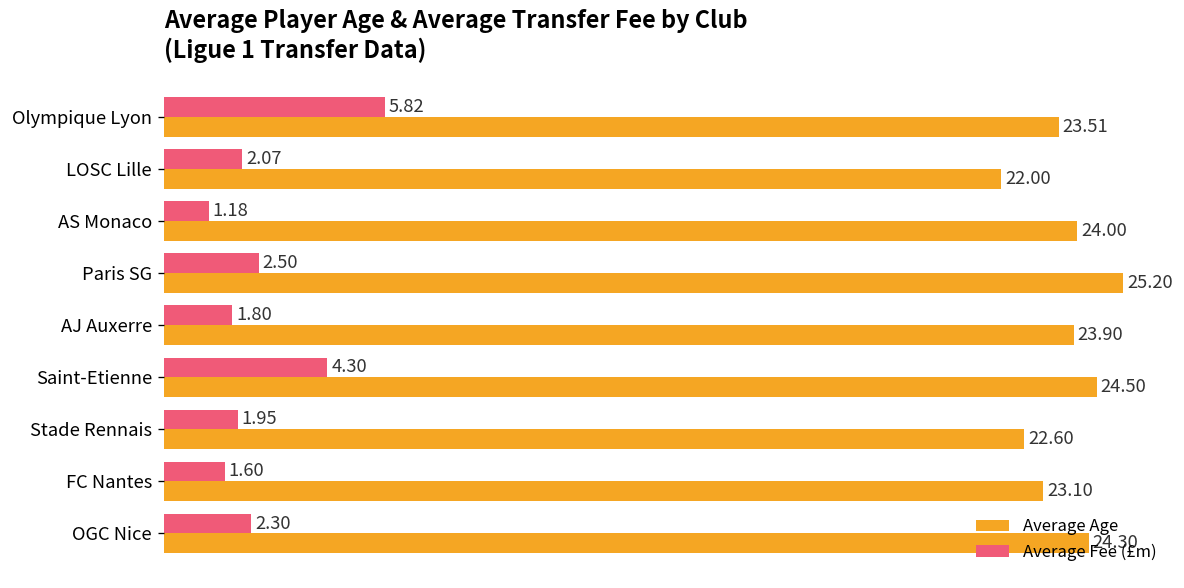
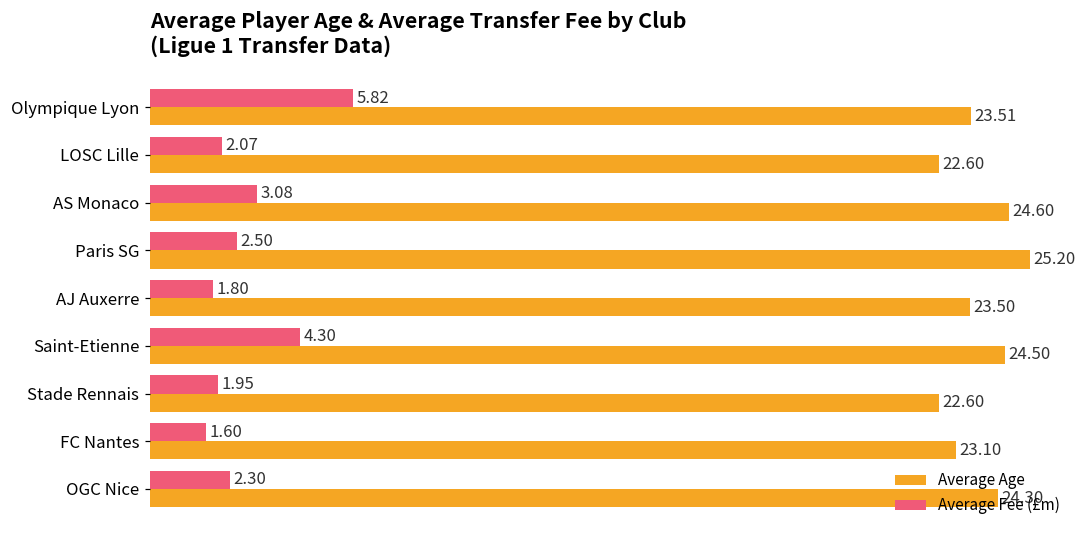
  {
    "Average Age": {
      "Olympique Lyon": 23.51,
-     "LOSC Lille": 22.00,
-     "AS Monaco": 24.00,
+     "LOSC Lille": 22.60,
+     "AS Monaco": 24.60,
      "Paris SG": 25.20,
-     "AJ Auxerre": 23.90,
+     "AJ Auxerre": 23.50,
      "Saint-Etienne": 24.50,
      "Stade Rennais": 22.60,
      "FC Nantes": 23.10,
      "OGC Nice": 24.30
    },
    "Average Fee (£m)": {
      "Olympique Lyon": 5.82,
      "LOSC Lille": 2.07,
-     "AS Monaco": 1.18,
+     "AS Monaco": 3.08,
      "Paris SG": 2.50,
      "AJ Auxerre": 1.80,
      "Saint-Etienne": 4.30,
      "Stade Rennais": 1.95,
      "FC Nantes": 1.60,
      "OGC Nice": 2.30
    }
  }
